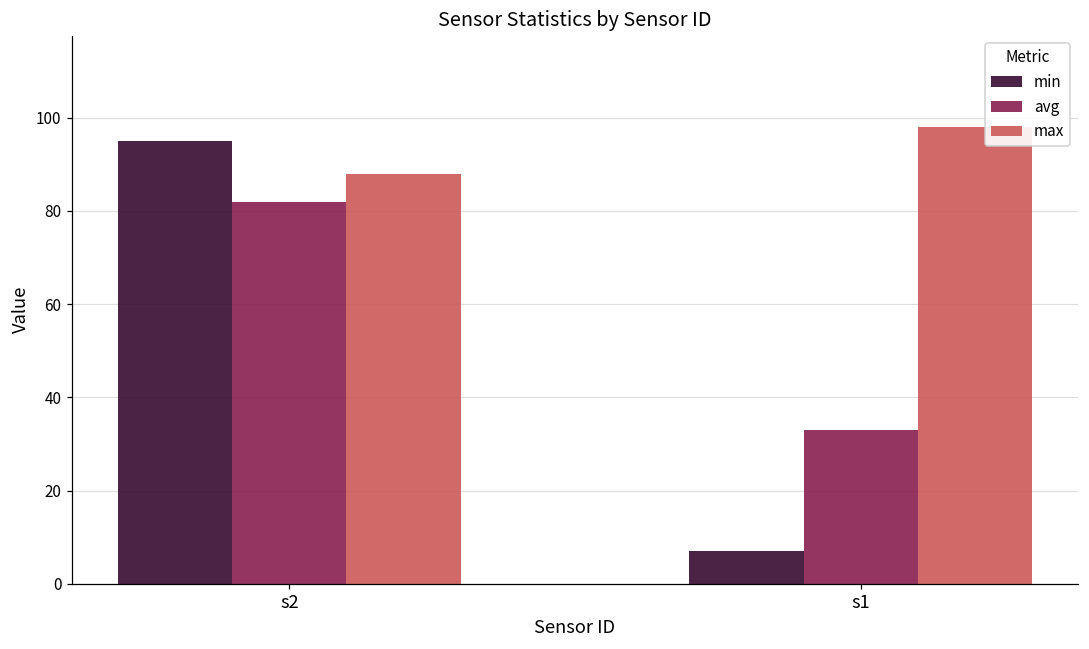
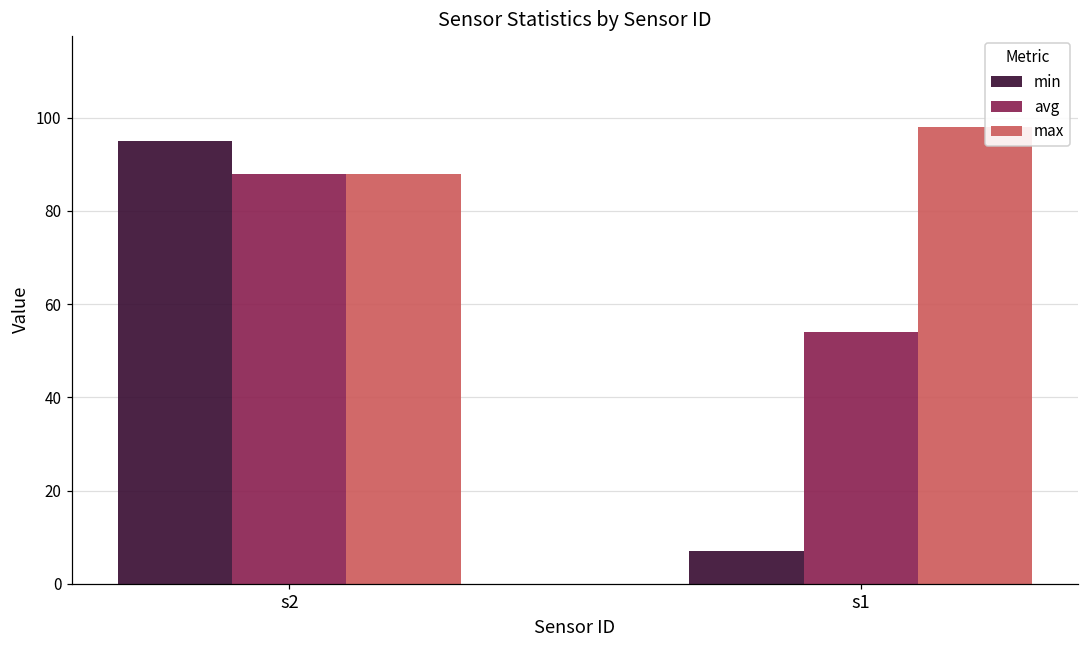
  {
    "min": {
      "s2": 95,
      "s1": 7
    },
    "avg": {
-     "s2": 82,
-     "s1": 33
+     "s2": 88,
+     "s1": 54
    },
    "max": {
      "s2": 88,
      "s1": 98
    }
  }
